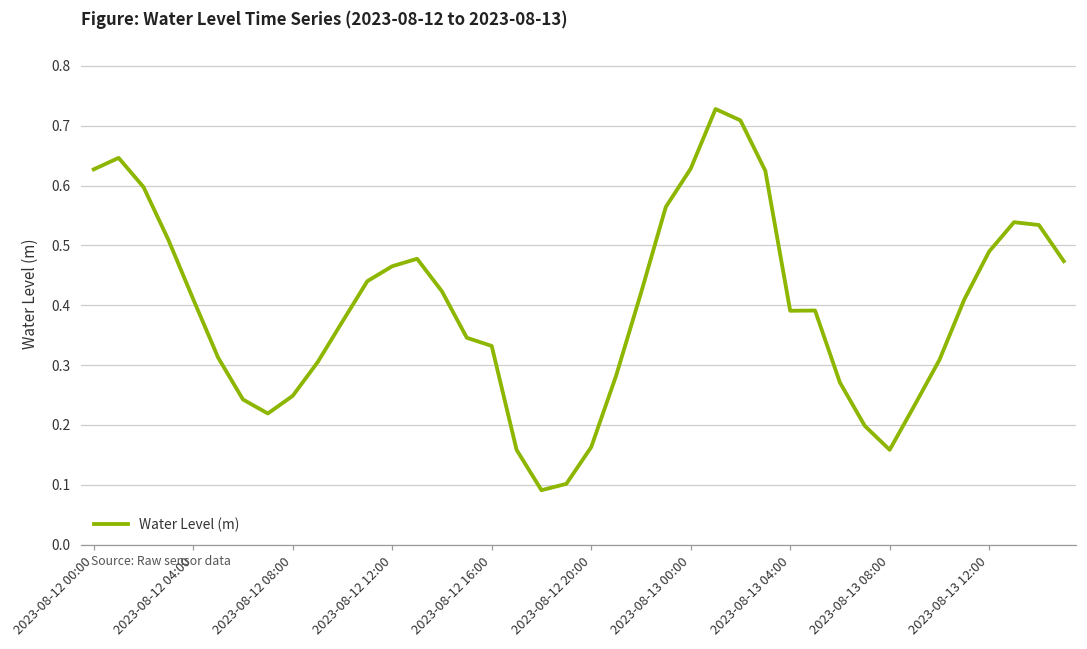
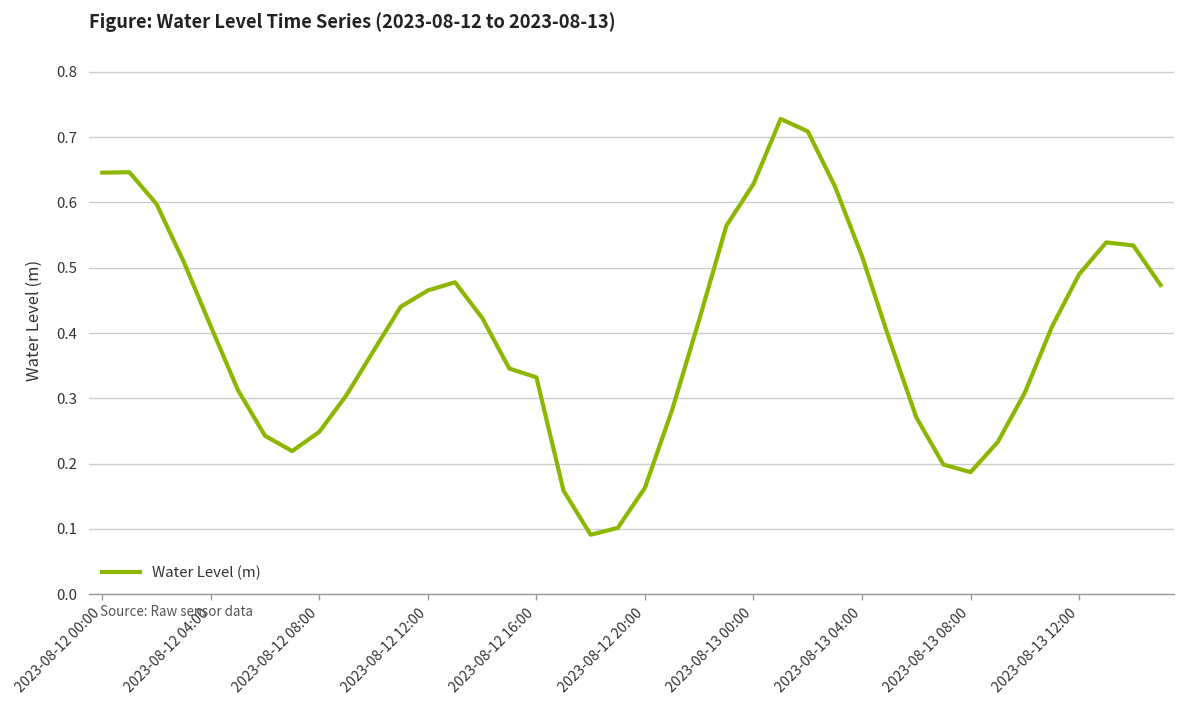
  {
-   "2023-08-12 00:00": 0.63,
+   "2023-08-12 00:00": 0.65,
    "2023-08-12 04:00": 0.41,
    "2023-08-12 08:00": 0.25,
    "2023-08-12 12:00": 0.47,
    "2023-08-12 16:00": 0.33,
    "2023-08-12 20:00": 0.16,
    "2023-08-13 00:00": 0.63,
-   "2023-08-13 04:00": 0.39,
-   "2023-08-13 08:00": 0.16,
+   "2023-08-13 04:00": 0.52,
+   "2023-08-13 08:00": 0.19,
    "2023-08-13 12:00": 0.49
  }
